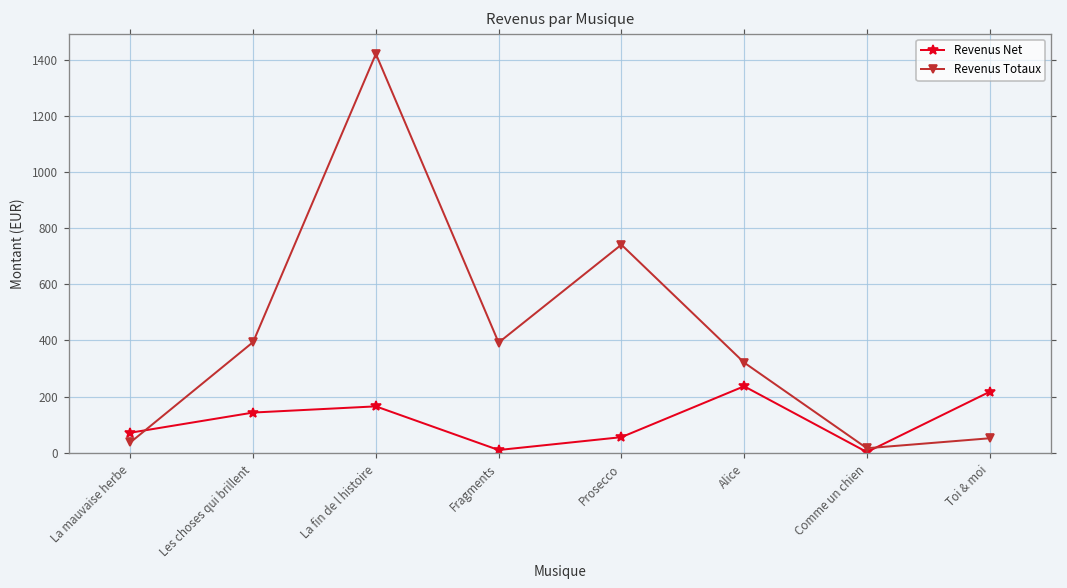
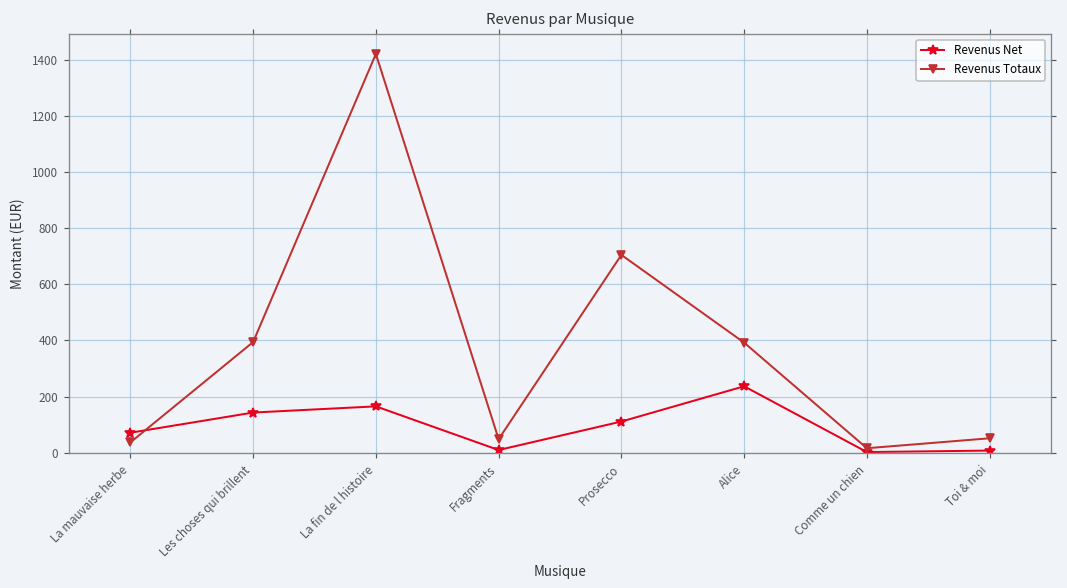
  {
    "Revenus Net": {
      "La mauvaise herbe": 70,
      "Les choses qui brillent": 140,
      "La fin de l histoire": 170,
      "Fragments": 10,
-     "Prosecco": 60,
+     "Prosecco": 110,
      "Alice": 240,
      "Comme un chien": 0,
-     "Toi & moi": 220
+     "Toi & moi": 10
    },
    "Revenus Totaux": {
      "La mauvaise herbe": 40,
      "Les choses qui brillent": 390,
      "La fin de l histoire": 1420,
-     "Fragments": 390,
-     "Prosecco": 740,
-     "Alice": 320,
+     "Fragments": 50,
+     "Prosecco": 710,
+     "Alice": 390,
      "Comme un chien": 20,
      "Toi & moi": 50
    }
  }
